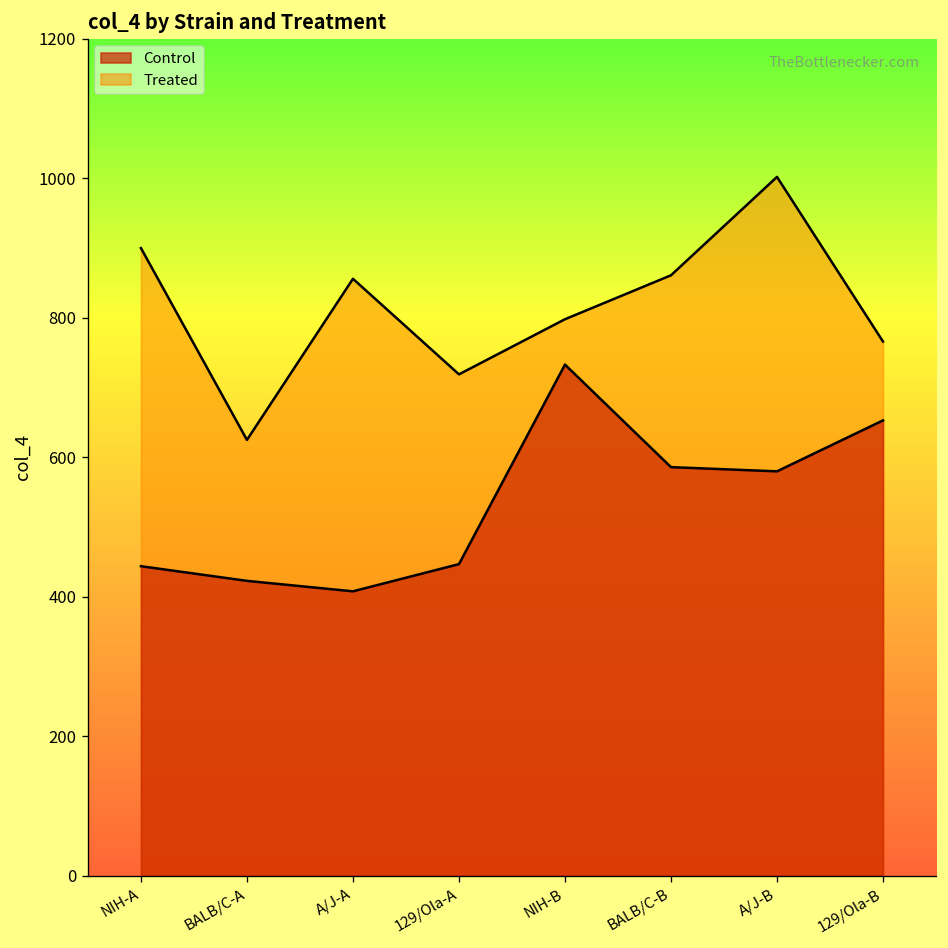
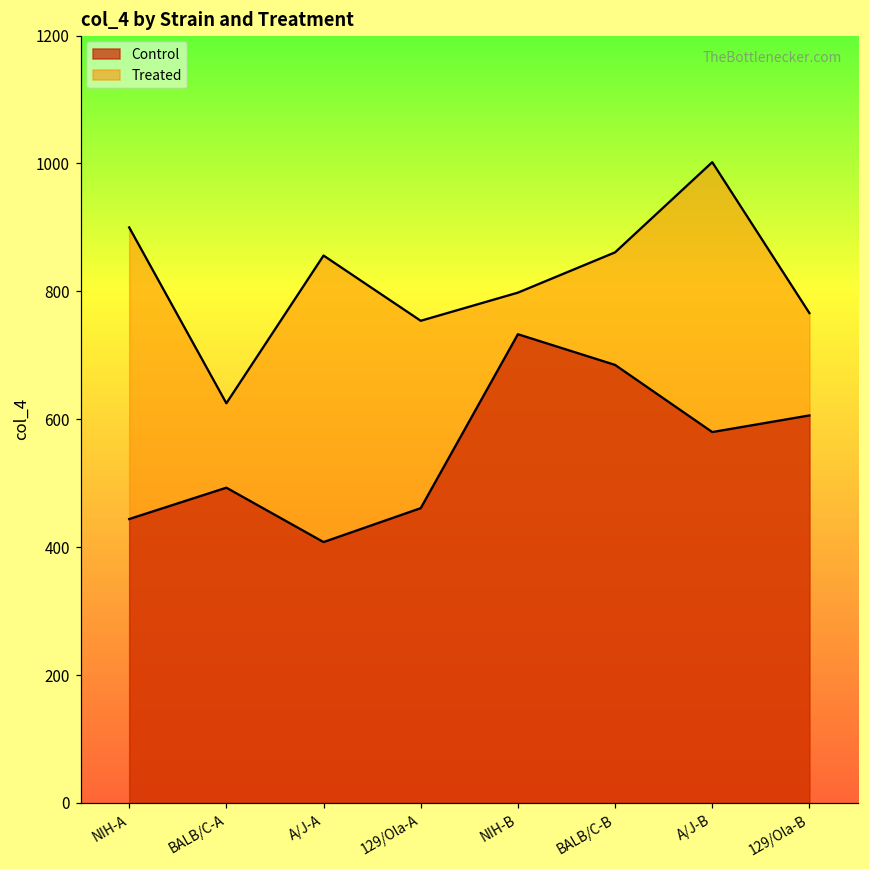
  {
    "Control": {
      "NIH-A": 440,
-     "BALB/C-A": 420,
+     "BALB/C-A": 490,
      "A/J-A": 410,
-     "129/Ola-A": 450,
+     "129/Ola-A": 460,
      "NIH-B": 730,
-     "BALB/C-B": 590,
+     "BALB/C-B": 690,
      "A/J-B": 580,
-     "129/Ola-B": 650
+     "129/Ola-B": 610
    },
    "Treated": {
      "NIH-A": 900,
      "BALB/C-A": 630,
      "A/J-A": 860,
-     "129/Ola-A": 720,
+     "129/Ola-A": 750,
      "NIH-B": 800,
      "BALB/C-B": 860,
      "A/J-B": 1000,
      "129/Ola-B": 770
    }
  }
